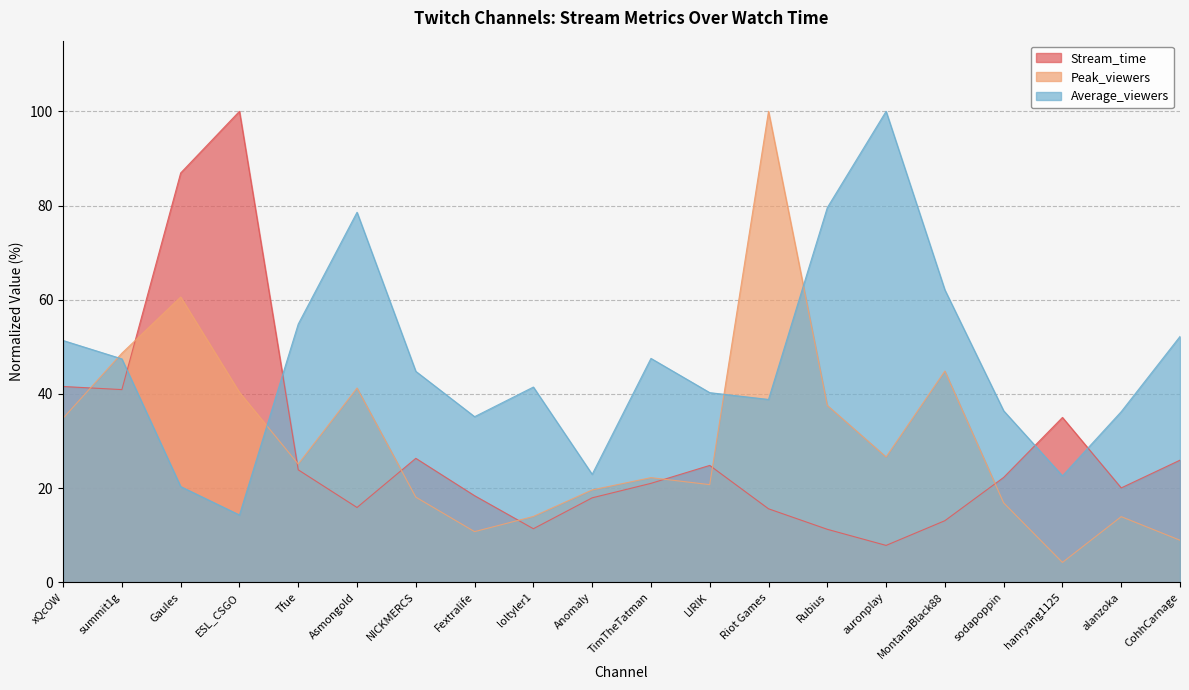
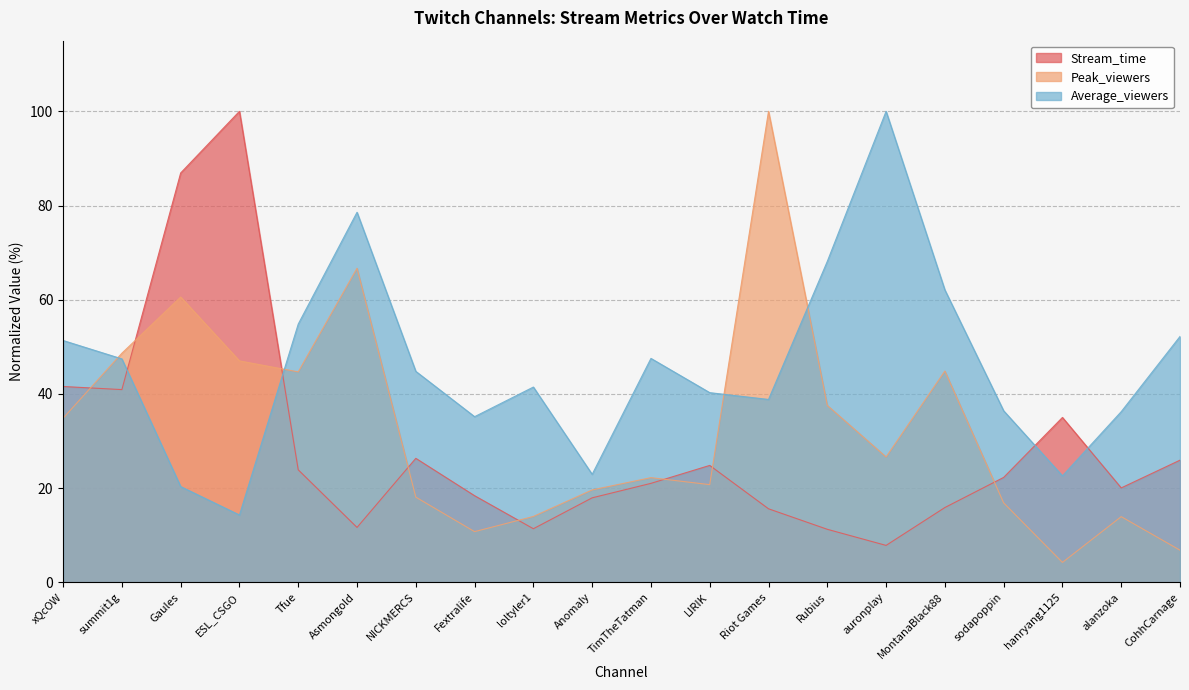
  {
    "Stream_time": {
      "xQcOW": 42,
      "summit1g": 41,
      "Gaules": 87,
      "ESL_CSGO": 100,
      "Tfue": 24,
-     "Asmongold": 16,
+     "Asmongold": 12,
      "NICKMERCS": 26,
      "Fextralife": 18,
      "loltyler1": 11,
      "Anomaly": 18,
      "TimTheTatman": 21,
      "LIRIK": 25,
      "Riot Games": 16,
      "Rubius": 11,
      "auronplay": 8,
-     "MontanaBlack88": 13,
+     "MontanaBlack88": 16,
      "sodapoppin": 22,
      "hanryang1125": 35,
      "alanzoka": 20,
      "CohhCarnage": 26
    },
    "Peak_viewers": {
      "xQcOW": 35,
      "summit1g": 49,
      "Gaules": 61,
-     "ESL_CSGO": 40,
-     "Tfue": 25,
-     "Asmongold": 41,
+     "ESL_CSGO": 47,
+     "Tfue": 45,
+     "Asmongold": 67,
      "NICKMERCS": 18,
      "Fextralife": 11,
      "loltyler1": 14,
      "Anomaly": 20,
      "TimTheTatman": 22,
      "LIRIK": 21,
      "Riot Games": 100,
      "Rubius": 38,
      "auronplay": 27,
      "MontanaBlack88": 45,
      "sodapoppin": 17,
      "hanryang1125": 4,
      "alanzoka": 14,
-     "CohhCarnage": 9
+     "CohhCarnage": 7
    },
    "Average_viewers": {
      "xQcOW": 51,
      "summit1g": 47,
      "Gaules": 20,
      "ESL_CSGO": 14,
      "Tfue": 55,
      "Asmongold": 79,
      "NICKMERCS": 45,
      "Fextralife": 35,
      "loltyler1": 41,
      "Anomaly": 23,
      "TimTheTatman": 48,
      "LIRIK": 40,
      "Riot Games": 39,
-     "Rubius": 80,
+     "Rubius": 68,
      "auronplay": 100,
      "MontanaBlack88": 62,
      "sodapoppin": 36,
      "hanryang1125": 23,
      "alanzoka": 36,
      "CohhCarnage": 52
    }
  }
